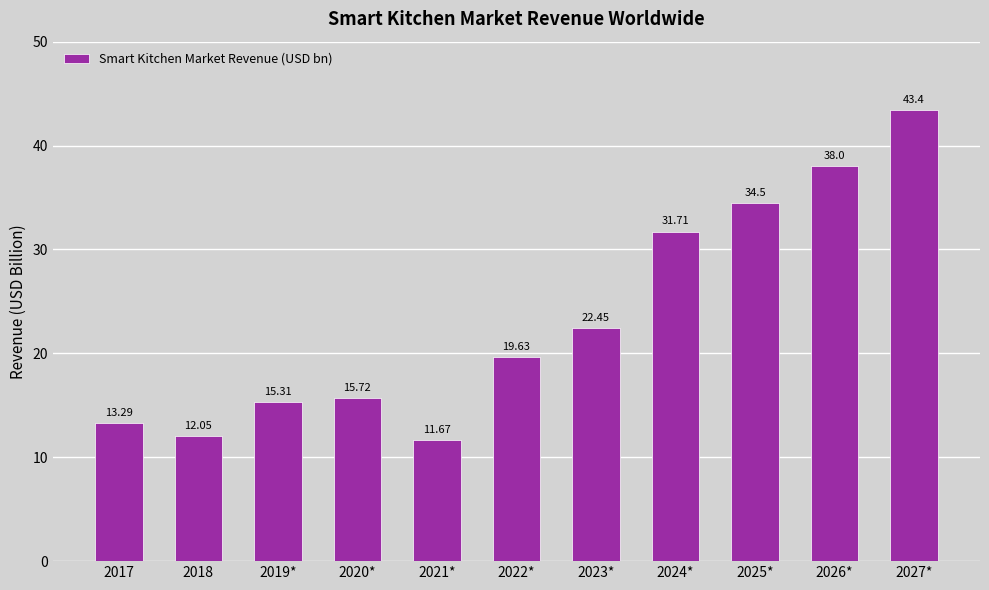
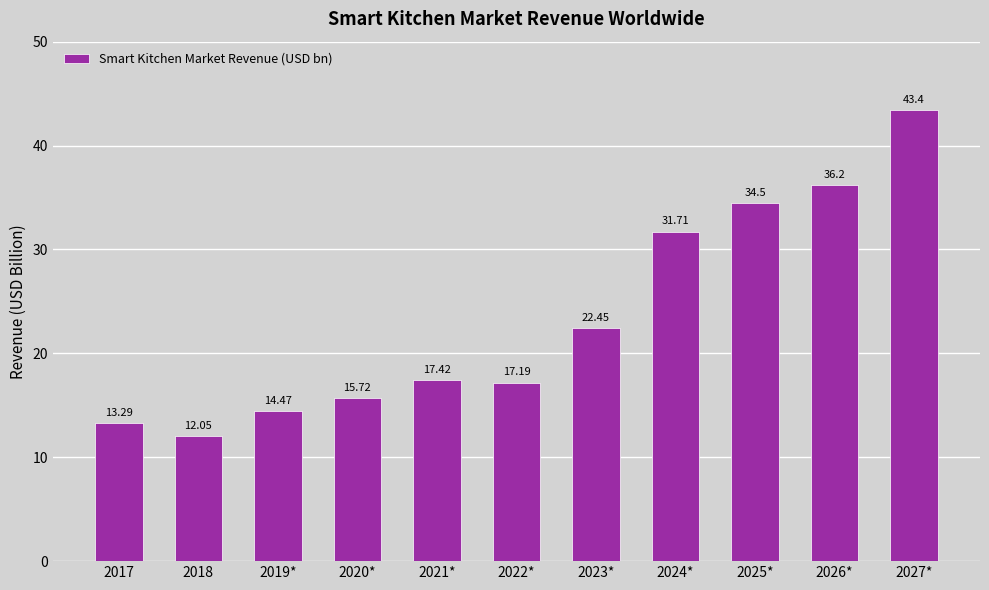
  {
    "2017": 13.29,
    "2018": 12.05,
-   "2019*": 15.31,
+   "2019*": 14.47,
    "2020*": 15.72,
-   "2021*": 11.67,
-   "2022*": 19.63,
+   "2021*": 17.42,
+   "2022*": 17.19,
    "2023*": 22.45,
    "2024*": 31.71,
    "2025*": 34.5,
-   "2026*": 38.0,
+   "2026*": 36.2,
    "2027*": 43.4
  }
